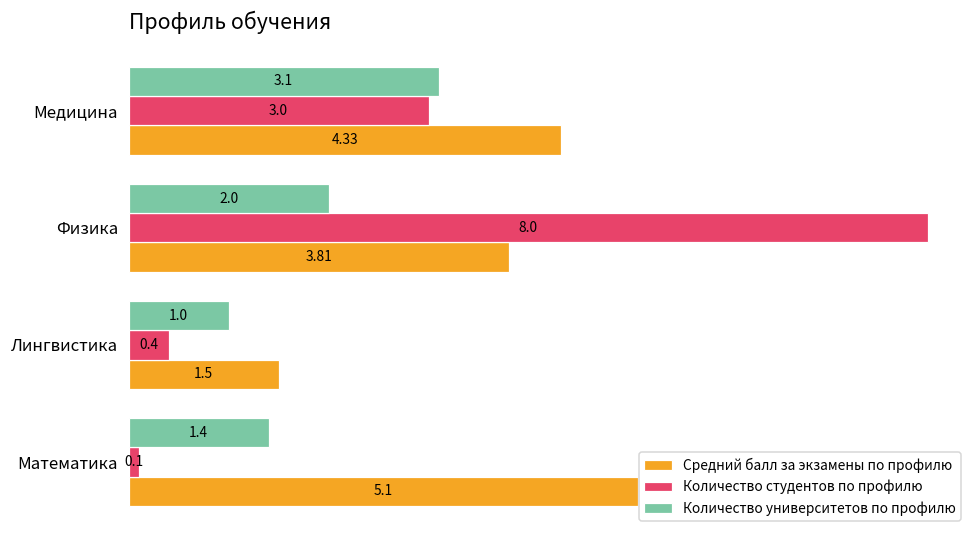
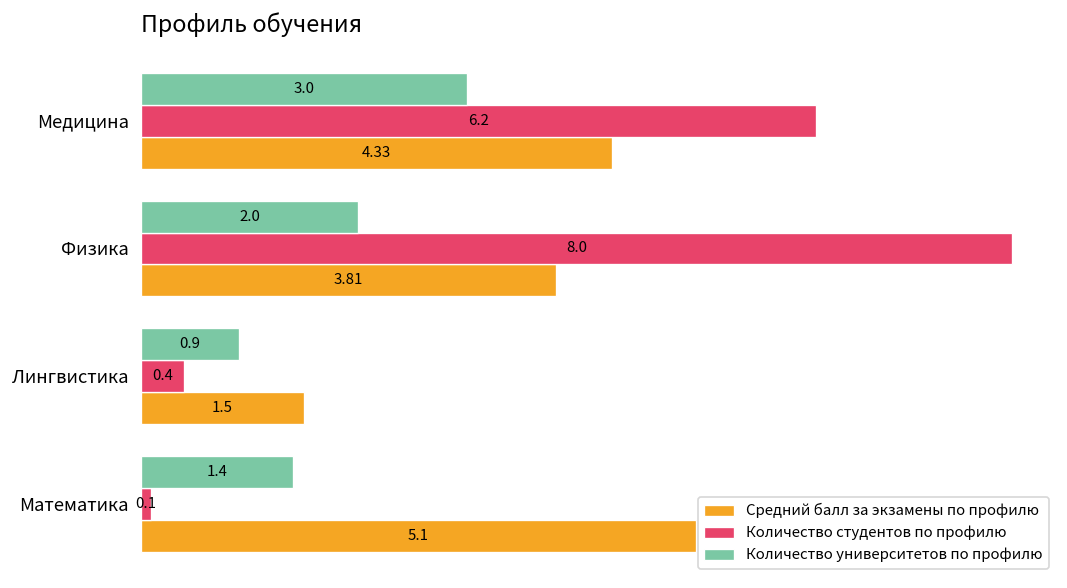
  {
    "Средний балл за экзамены по профилю": {
      "Медицина": 4.33,
      "Физика": 3.81,
      "Лингвистика": 1.5,
      "Математика": 5.1
    },
    "Количество студентов по профилю": {
-     "Медицина": 3.0,
+     "Медицина": 6.2,
      "Физика": 8.0,
      "Лингвистика": 0.4,
      "Математика": 0.1
    },
    "Количество университетов по профилю": {
-     "Медицина": 3.1,
+     "Медицина": 3.0,
      "Физика": 2.0,
-     "Лингвистика": 1.0,
+     "Лингвистика": 0.9,
      "Математика": 1.4
    }
  }
